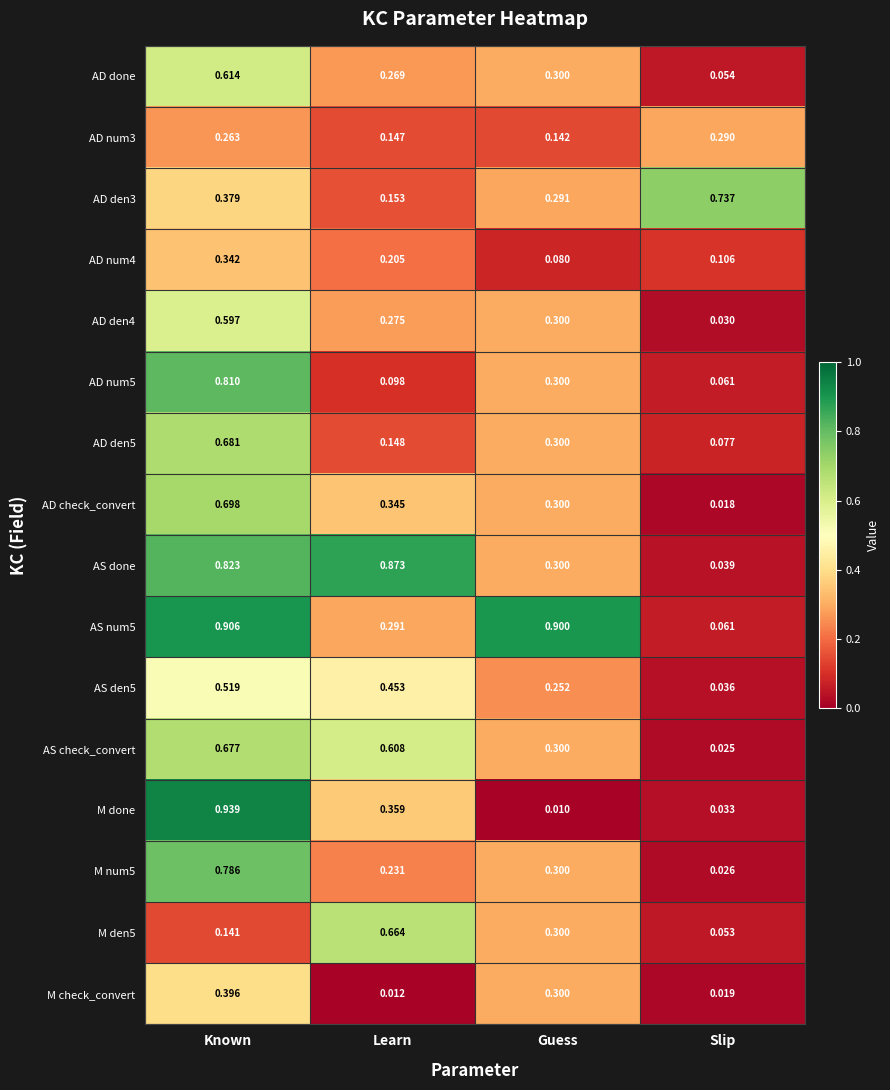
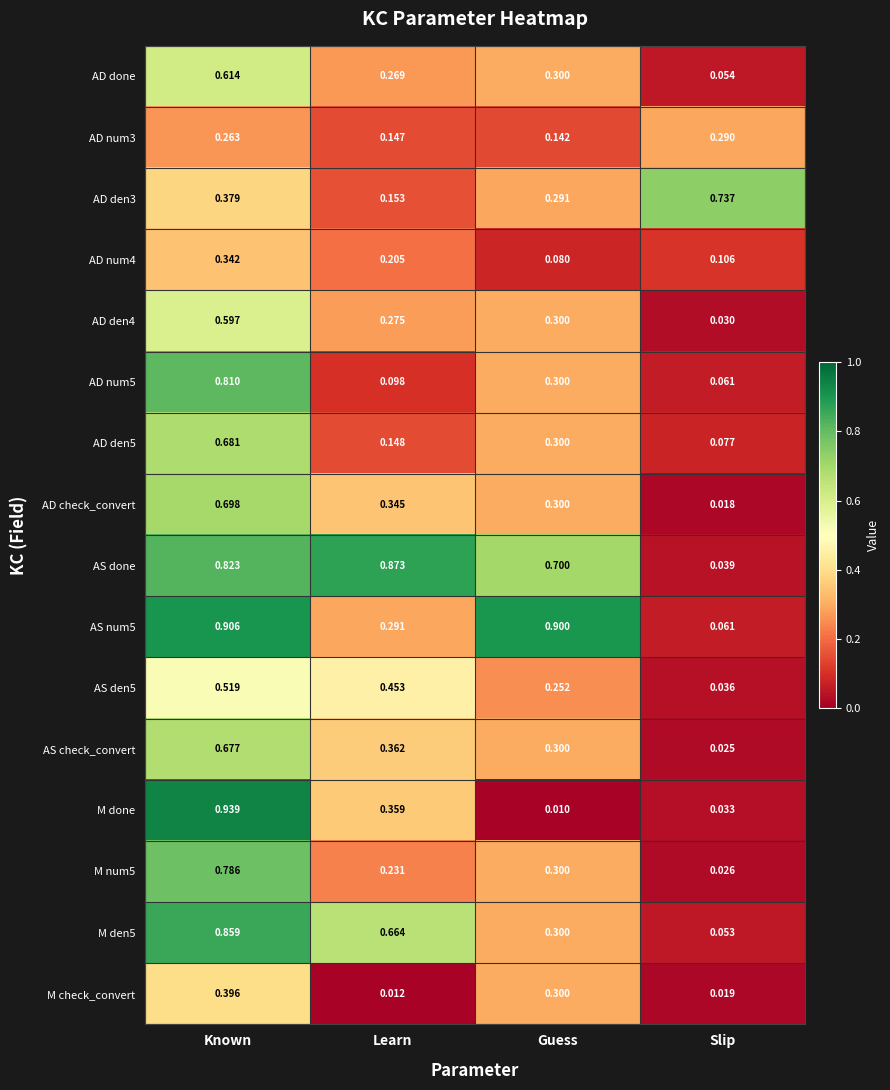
  {
    "AD done": {
      "Known": 0.614,
      "Learn": 0.269,
      "Guess": 0.300,
      "Slip": 0.054
    },
    "AD num3": {
      "Known": 0.263,
      "Learn": 0.147,
      "Guess": 0.142,
      "Slip": 0.290
    },
    "AD den3": {
      "Known": 0.379,
      "Learn": 0.153,
      "Guess": 0.291,
      "Slip": 0.737
    },
    "AD num4": {
      "Known": 0.342,
      "Learn": 0.205,
      "Guess": 0.080,
      "Slip": 0.106
    },
    "AD den4": {
      "Known": 0.597,
      "Learn": 0.275,
      "Guess": 0.300,
      "Slip": 0.030
    },
    "AD num5": {
      "Known": 0.810,
      "Learn": 0.098,
      "Guess": 0.300,
      "Slip": 0.061
    },
    "AD den5": {
      "Known": 0.681,
      "Learn": 0.148,
      "Guess": 0.300,
      "Slip": 0.077
    },
    "AD check_convert": {
      "Known": 0.698,
      "Learn": 0.345,
      "Guess": 0.300,
      "Slip": 0.018
    },
    "AS done": {
      "Known": 0.823,
      "Learn": 0.873,
-     "Guess": 0.300,
+     "Guess": 0.700,
      "Slip": 0.039
    },
    "AS num5": {
      "Known": 0.906,
      "Learn": 0.291,
      "Guess": 0.900,
      "Slip": 0.061
    },
    "AS den5": {
      "Known": 0.519,
      "Learn": 0.453,
      "Guess": 0.252,
      "Slip": 0.036
    },
    "AS check_convert": {
      "Known": 0.677,
-     "Learn": 0.608,
+     "Learn": 0.362,
      "Guess": 0.300,
      "Slip": 0.025
    },
    "M done": {
      "Known": 0.939,
      "Learn": 0.359,
      "Guess": 0.010,
      "Slip": 0.033
    },
    "M num5": {
      "Known": 0.786,
      "Learn": 0.231,
      "Guess": 0.300,
      "Slip": 0.026
    },
    "M den5": {
-     "Known": 0.141,
+     "Known": 0.859,
      "Learn": 0.664,
      "Guess": 0.300,
      "Slip": 0.053
    },
    "M check_convert": {
      "Known": 0.396,
      "Learn": 0.012,
      "Guess": 0.300,
      "Slip": 0.019
    }
  }
